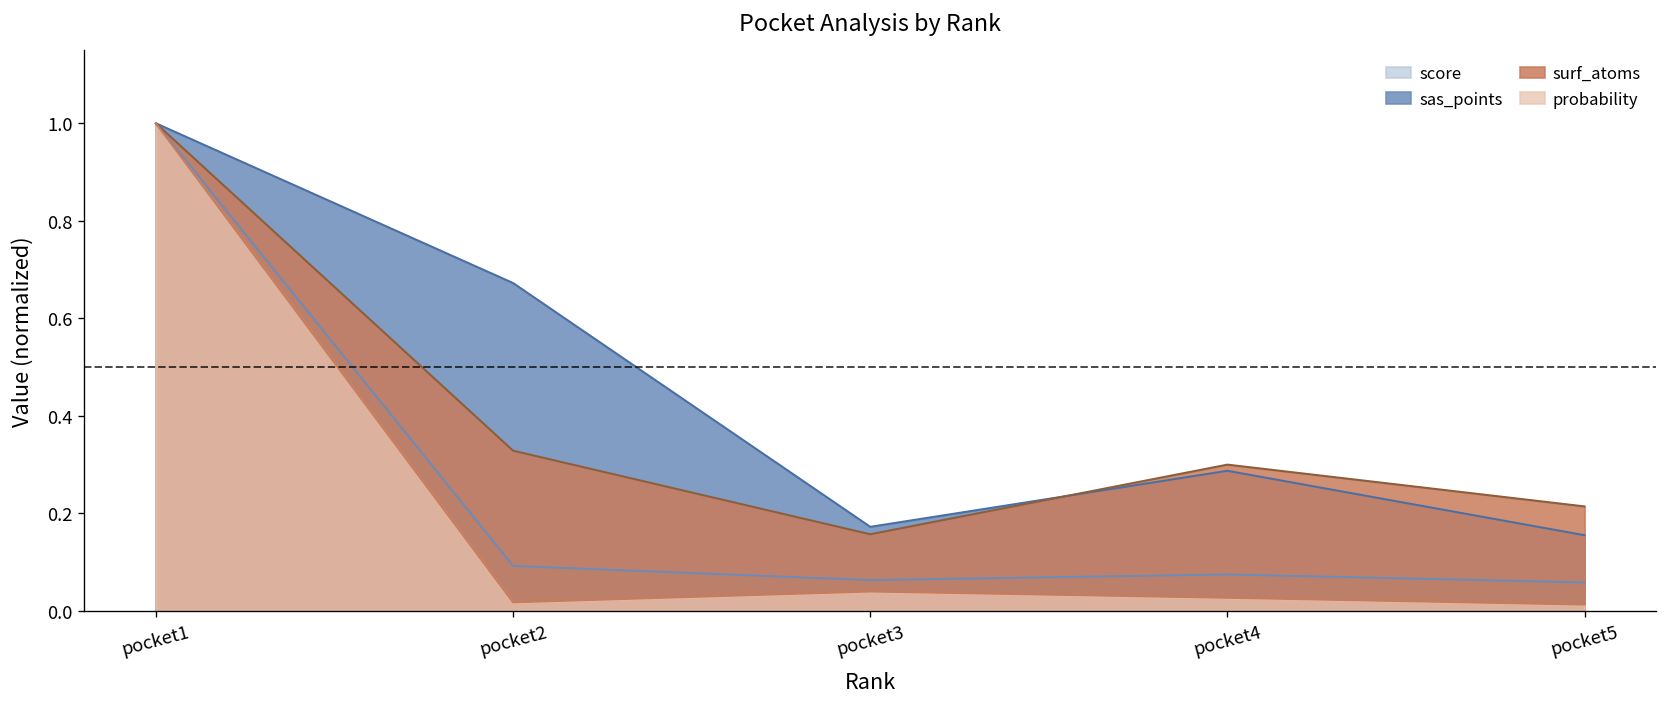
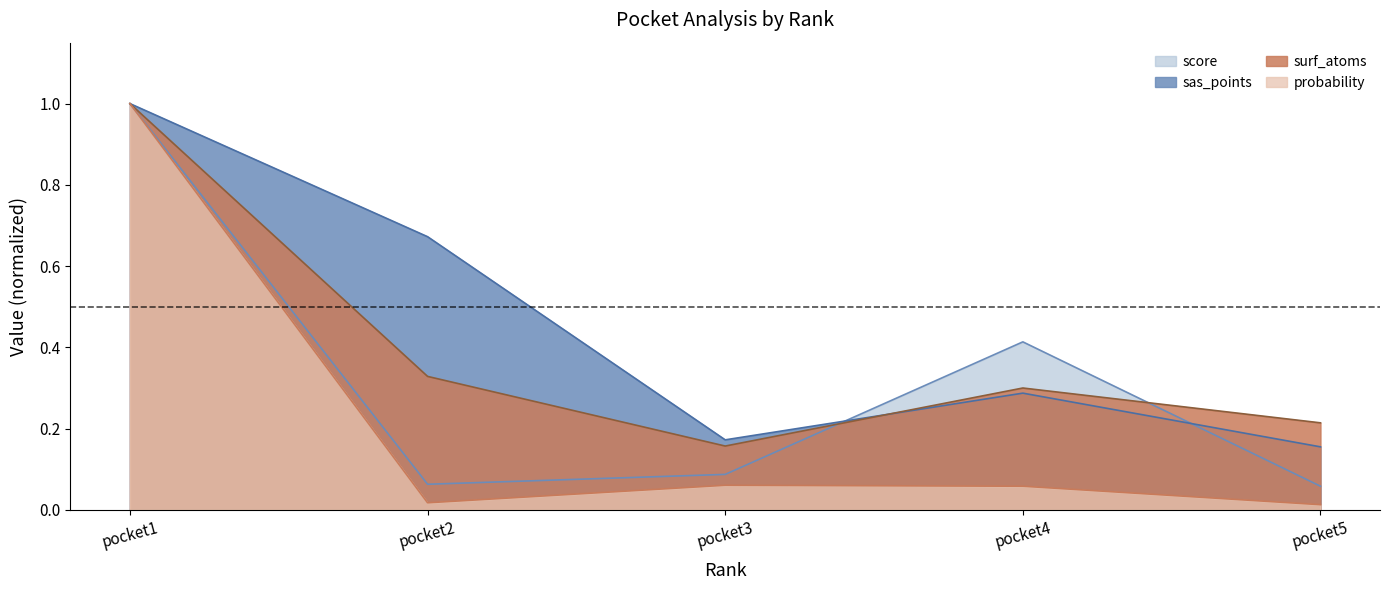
  {
    "score": {
-     "pocket2": 0.09,
-     "pocket3": 0.06,
-     "pocket4": 0.07,
+     "pocket2": 0.06,
+     "pocket3": 0.09,
+     "pocket4": 0.41,
      "pocket5": 0.06
    },
    "sas_points": {
      "pocket2": 0.67,
      "pocket3": 0.17,
      "pocket4": 0.29,
      "pocket5": 0.16
    },
    "surf_atoms": {
      "pocket2": 0.33,
      "pocket3": 0.16,
      "pocket4": 0.30,
      "pocket5": 0.21
    },
    "probability": {
      "pocket2": 0.02,
-     "pocket3": 0.04,
-     "pocket4": 0.03,
+     "pocket3": 0.06,
+     "pocket4": 0.06,
      "pocket5": 0.01
    }
  }
